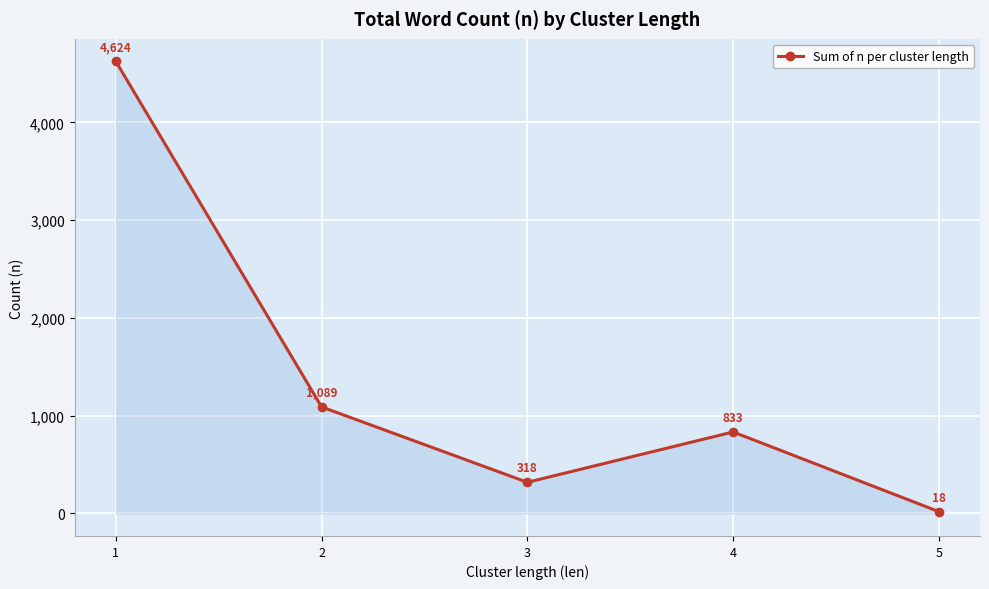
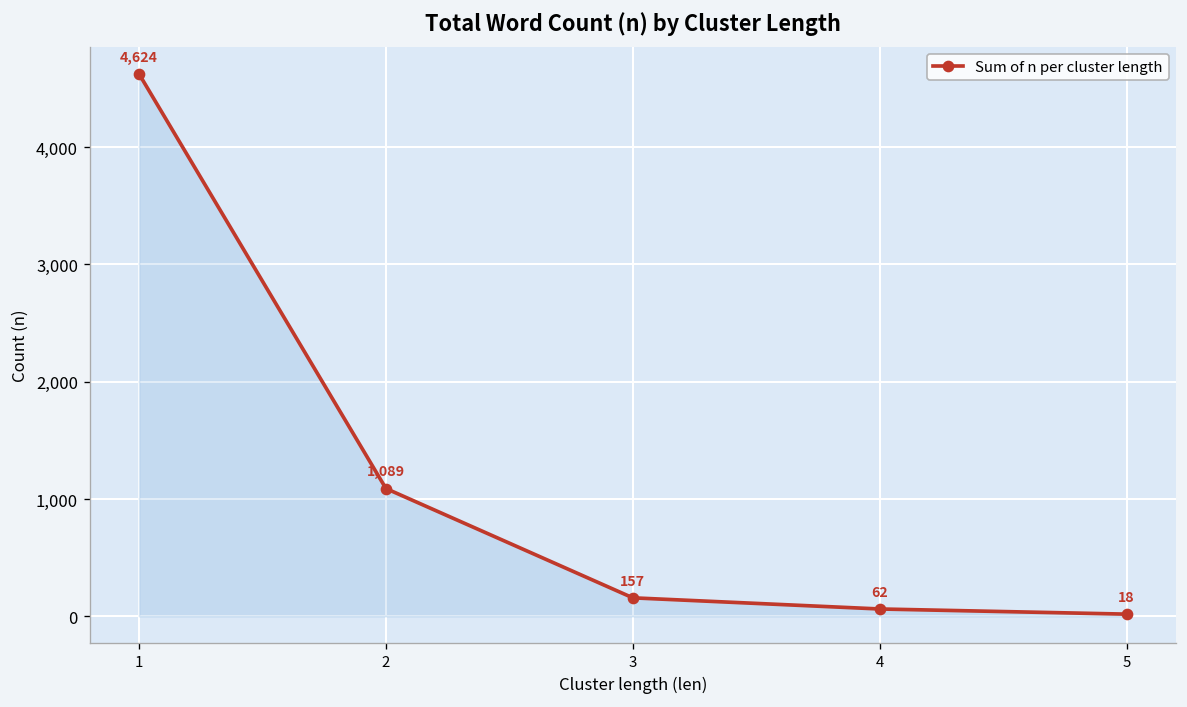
  {
    "1": "4,624",
    "2": "1,089",
-   "3": "318",
-   "4": "833",
+   "3": "157",
+   "4": "62",
    "5": "18"
  }
